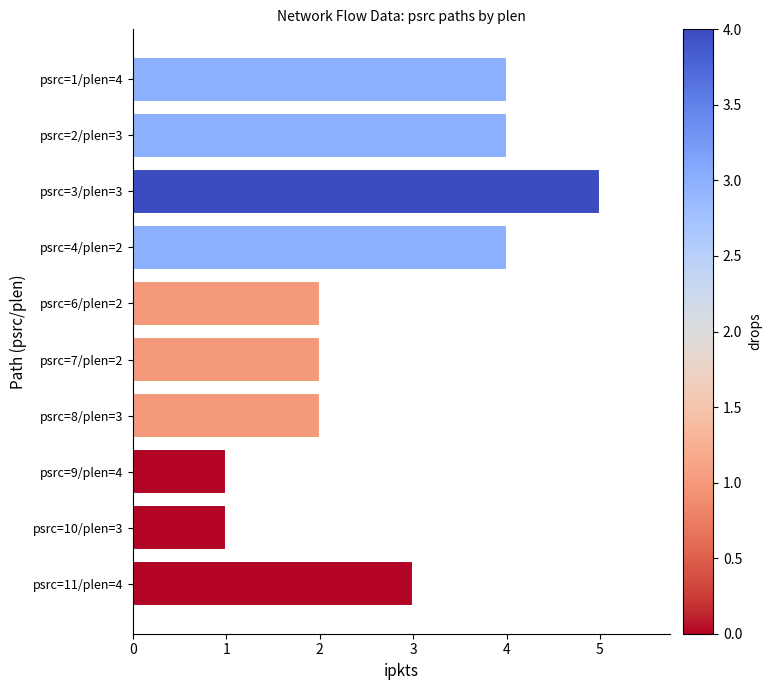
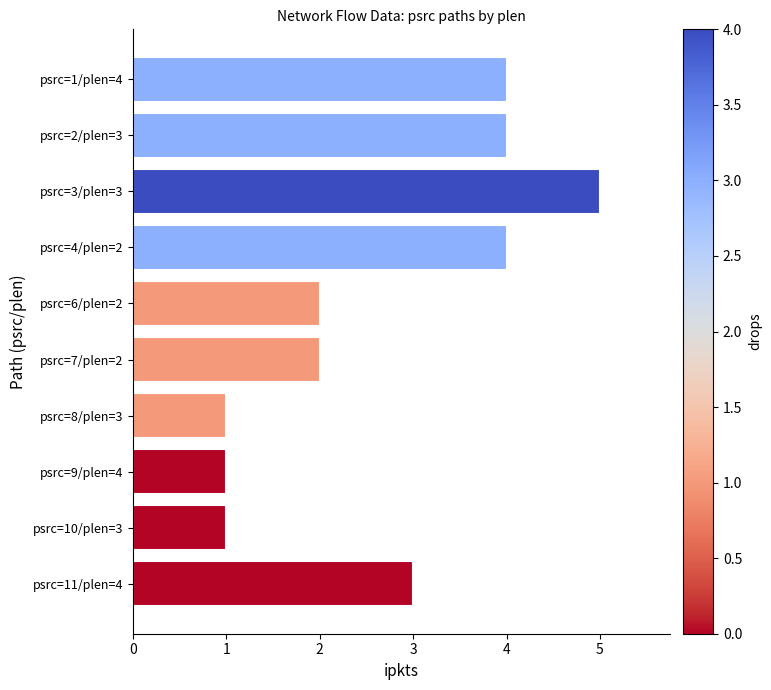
  {
    "psrc=1/plen=4": 4,
    "psrc=2/plen=3": 4,
    "psrc=3/plen=3": 5,
    "psrc=4/plen=2": 4,
    "psrc=6/plen=2": 2,
    "psrc=7/plen=2": 2,
-   "psrc=8/plen=3": 2,
+   "psrc=8/plen=3": 1,
    "psrc=9/plen=4": 1,
    "psrc=10/plen=3": 1,
    "psrc=11/plen=4": 3
  }
